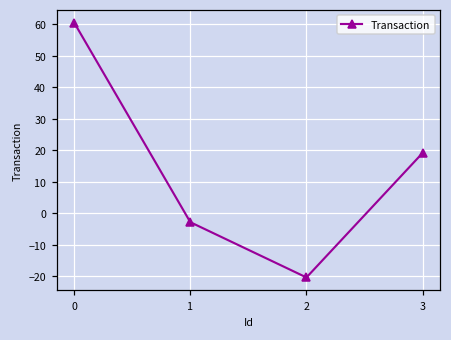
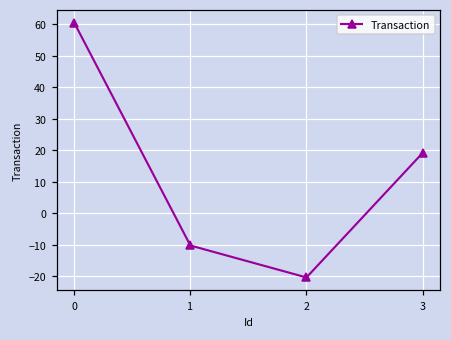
  {
    "0": 61,
-   "1": -3,
+   "1": -10,
    "2": -20,
    "3": 19
  }
